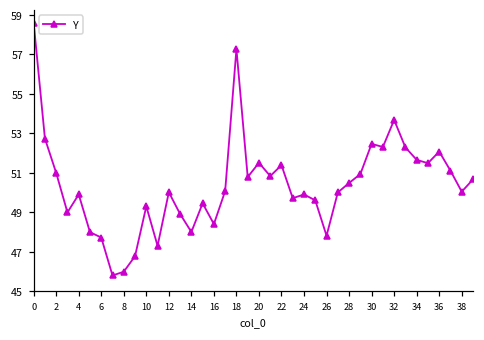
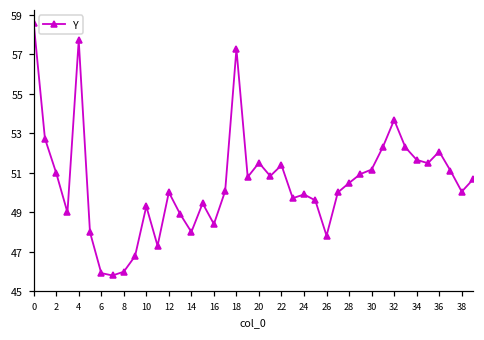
  {
    "0": 58.6,
    "2": 51.0,
-   "4": 49.9,
-   "6": 47.7,
+   "4": 57.7,
+   "6": 45.9,
    "8": 46.0,
    "10": 49.3,
    "12": 50.0,
    "14": 48.0,
    "16": 48.4,
    "18": 57.3,
    "20": 51.5,
    "22": 51.4,
    "24": 49.9,
    "26": 47.8,
    "28": 50.5,
-   "30": 52.5,
+   "30": 51.2,
    "32": 53.7,
    "34": 51.7,
    "36": 52.1,
    "38": 50.0
  }
